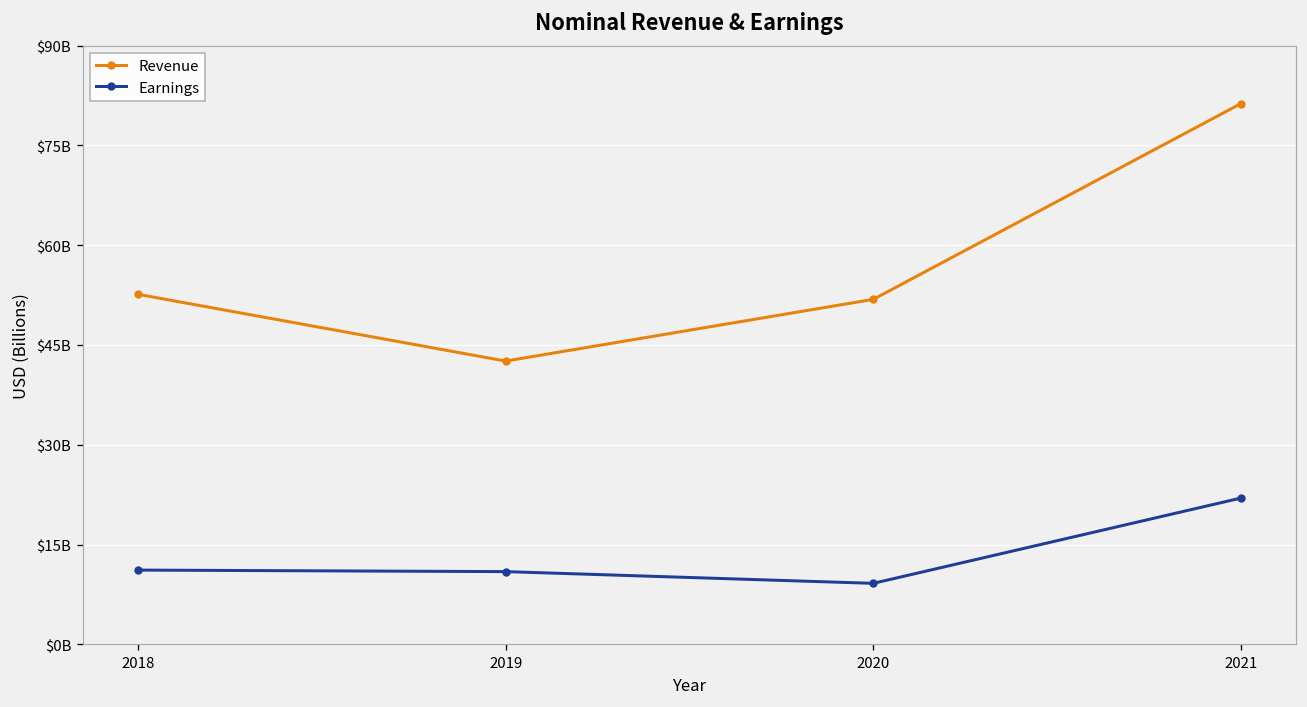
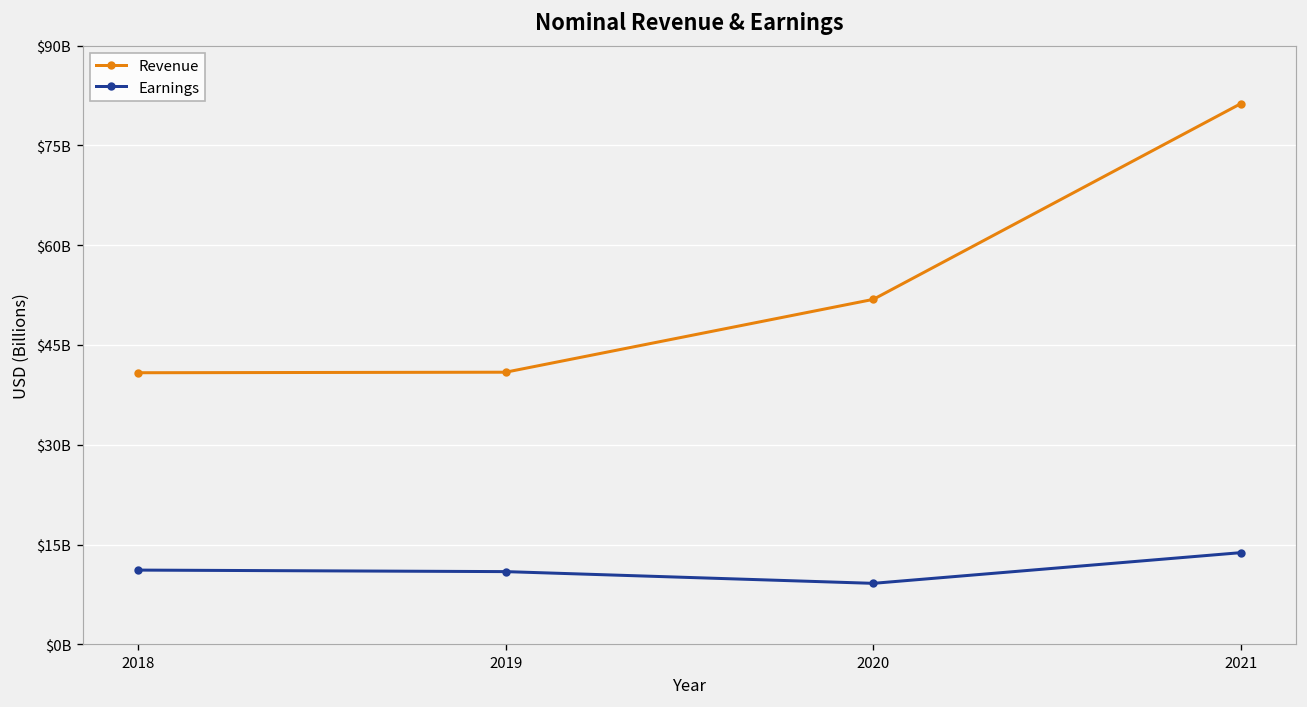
  {
    "Revenue": {
-     "2018": "$53000000000",
-     "2019": "$43000000000",
+     "2018": "$41000000000",
+     "2019": "$41000000000",
      "2020": "$52000000000",
      "2021": "$81000000000"
    },
    "Earnings": {
      "2018": "$11000000000",
      "2019": "$11000000000",
      "2020": "$9000000000",
-     "2021": "$22000000000"
+     "2021": "$14000000000"
    }
  }
